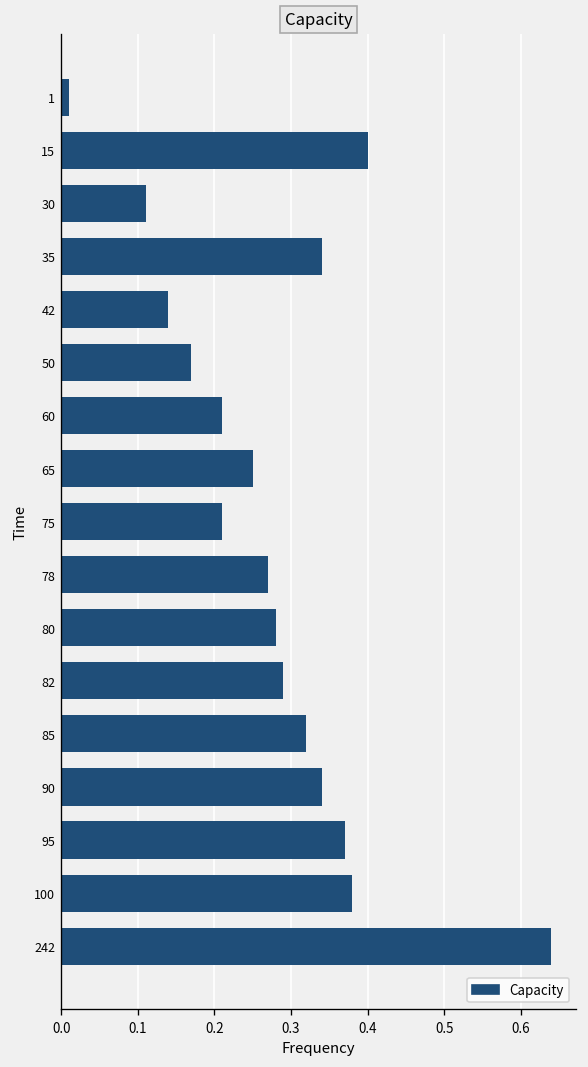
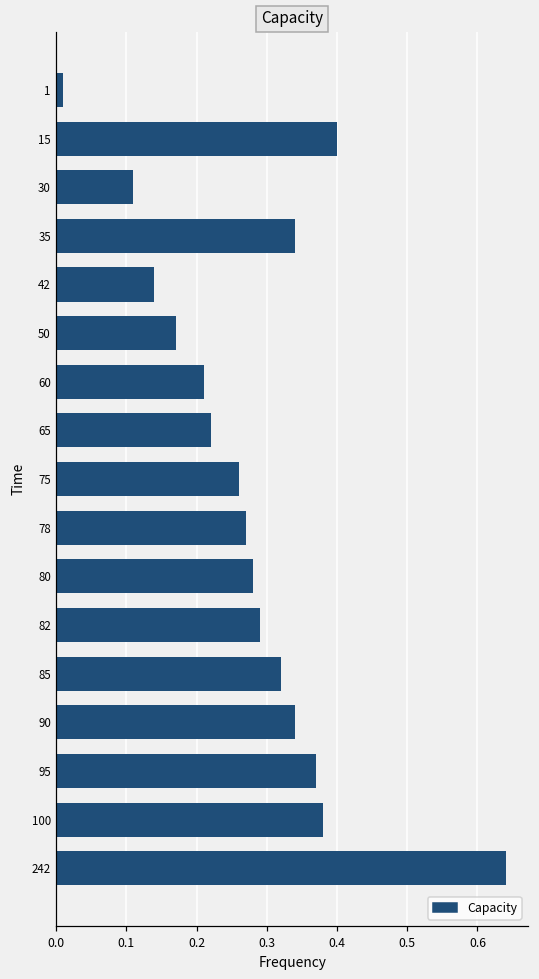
  {
    "1": 0.01,
    "15": 0.40,
    "30": 0.11,
    "35": 0.34,
    "42": 0.14,
    "50": 0.17,
    "60": 0.21,
-   "65": 0.25,
-   "75": 0.21,
+   "65": 0.22,
+   "75": 0.26,
    "78": 0.27,
    "80": 0.28,
    "82": 0.29,
    "85": 0.32,
    "90": 0.34,
    "95": 0.37,
    "100": 0.38,
    "242": 0.64
  }
